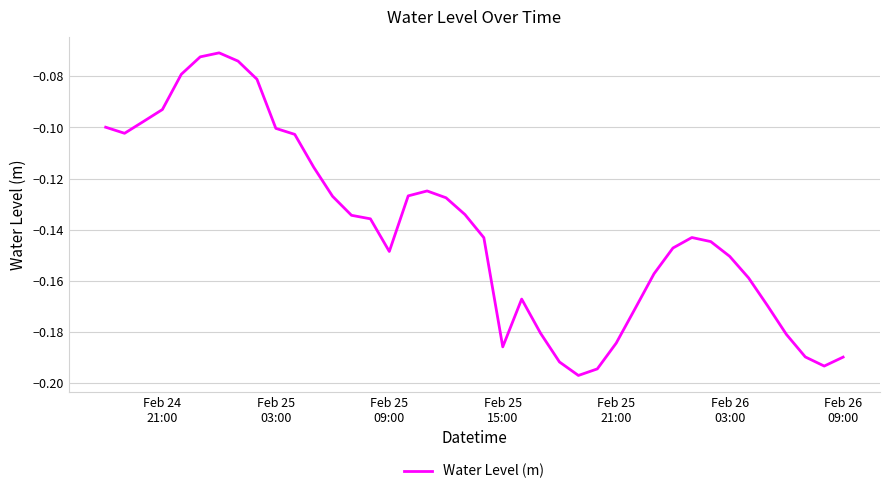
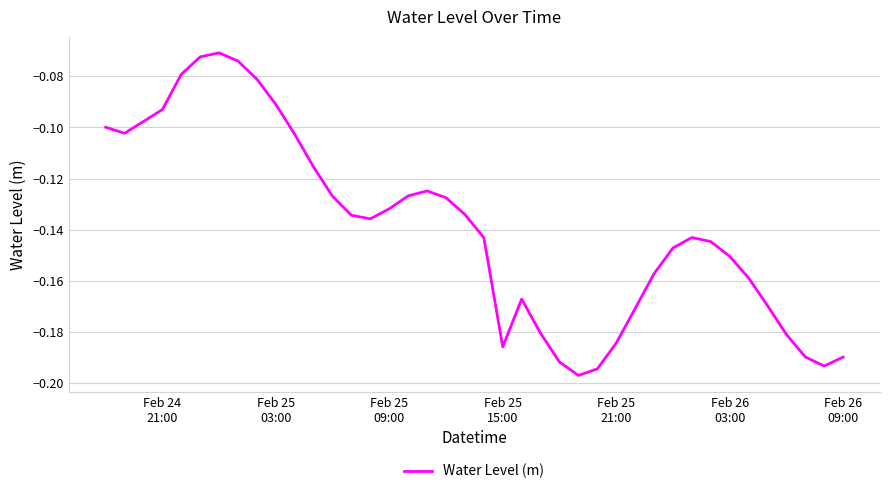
  {
    "Feb 24 21:00": -0.093,
-   "Feb 25 03:00": -0.100,
-   "Feb 25 09:00": -0.149,
+   "Feb 25 03:00": -0.091,
+   "Feb 25 09:00": -0.132,
    "Feb 25 15:00": -0.186,
    "Feb 25 21:00": -0.184,
    "Feb 26 03:00": -0.150,
    "Feb 26 09:00": -0.190
  }
